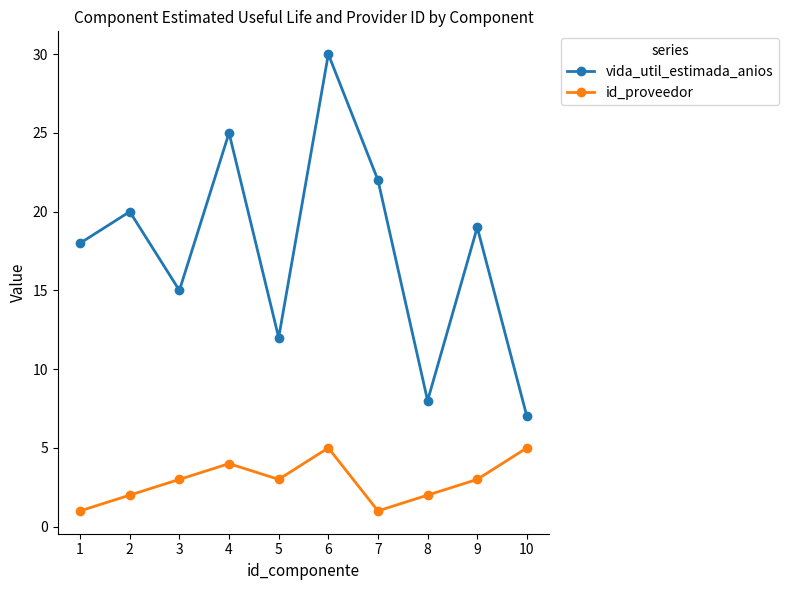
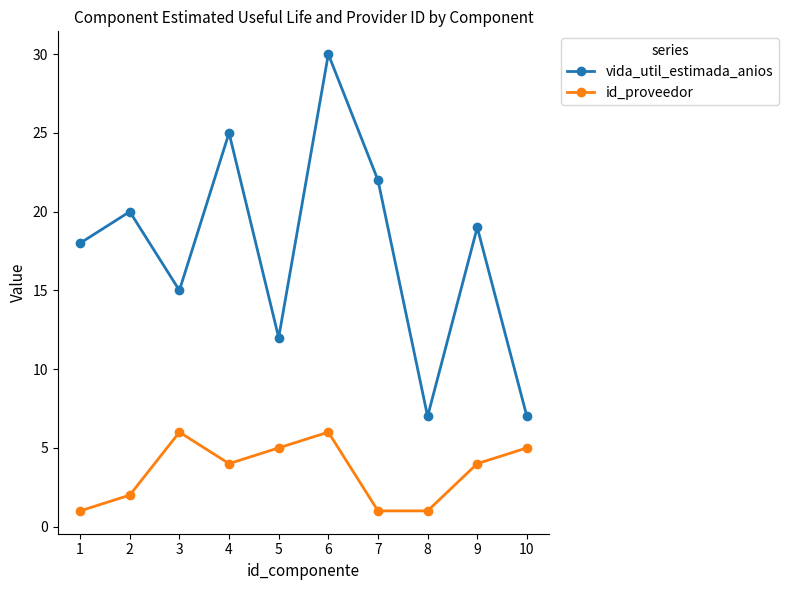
  {
    "vida_util_estimada_anios": {
      "1": 18,
      "2": 20,
      "3": 15,
      "4": 25,
      "5": 12,
      "6": 30,
      "7": 22,
-     "8": 8,
+     "8": 7,
      "9": 19,
      "10": 7
    },
    "id_proveedor": {
      "1": 1,
      "2": 2,
-     "3": 3,
+     "3": 6,
      "4": 4,
-     "5": 3,
-     "6": 5,
+     "5": 5,
+     "6": 6,
      "7": 1,
-     "8": 2,
-     "9": 3,
+     "8": 1,
+     "9": 4,
      "10": 5
    }
  }
